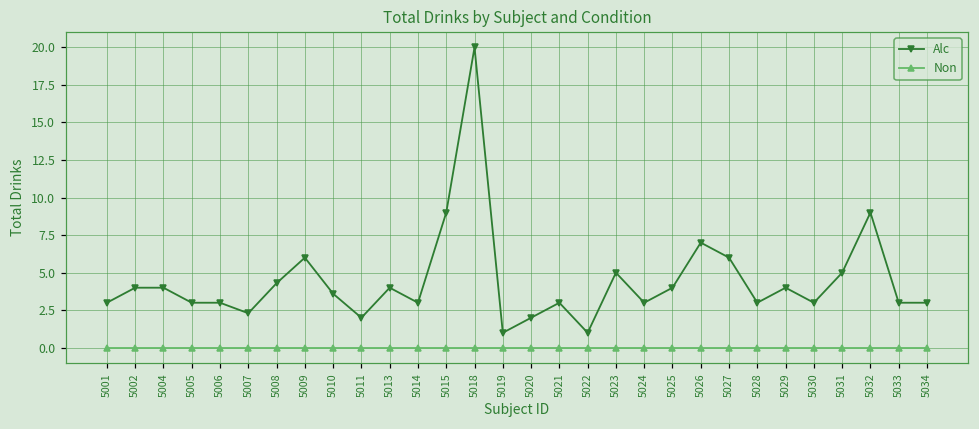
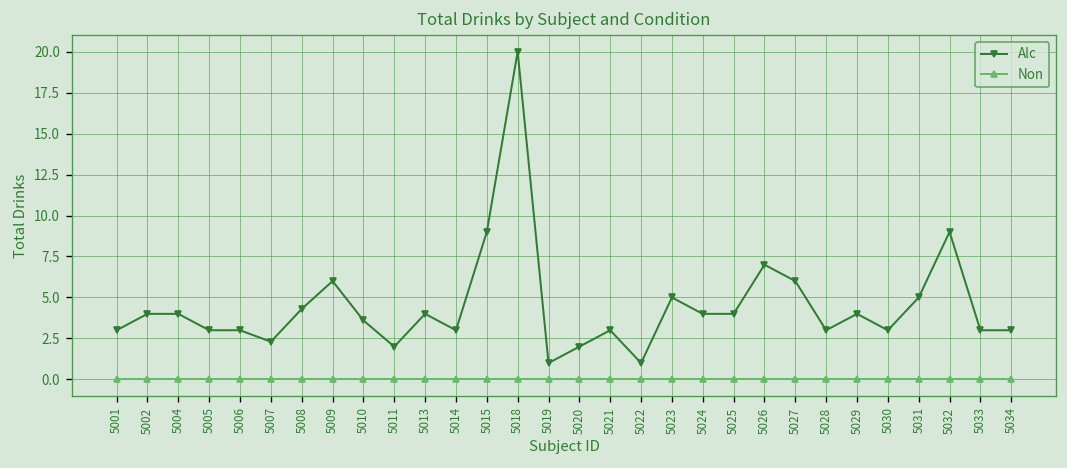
  {
    "Alc": {
      "5001": 3,
      "5002": 4,
      "5004": 4,
      "5005": 3,
      "5006": 3,
      "5007": 2.3,
      "5008": 4.3,
      "5009": 6,
      "5010": 3.6,
      "5011": 2,
      "5013": 4,
      "5014": 3,
      "5015": 9,
      "5018": 20,
      "5019": 1,
      "5020": 2,
      "5021": 3,
      "5022": 1,
      "5023": 5,
-     "5024": 3,
+     "5024": 4,
      "5025": 4,
      "5026": 7,
      "5027": 6,
      "5028": 3,
      "5029": 4,
      "5030": 3,
      "5031": 5,
      "5032": 9,
      "5033": 3,
      "5034": 3
    },
    "Non": {
      "5001": 0,
      "5002": 0,
      "5004": 0,
      "5005": 0,
      "5006": 0,
      "5007": 0,
      "5008": 0,
      "5009": 0,
      "5010": 0,
      "5011": 0,
      "5013": 0,
      "5014": 0,
      "5015": 0,
      "5018": 0,
      "5019": 0,
      "5020": 0,
      "5021": 0,
      "5022": 0,
      "5023": 0,
      "5024": 0,
      "5025": 0,
      "5026": 0,
      "5027": 0,
      "5028": 0,
      "5029": 0,
      "5030": 0,
      "5031": 0,
      "5032": 0,
      "5033": 0,
      "5034": 0
    }
  }
